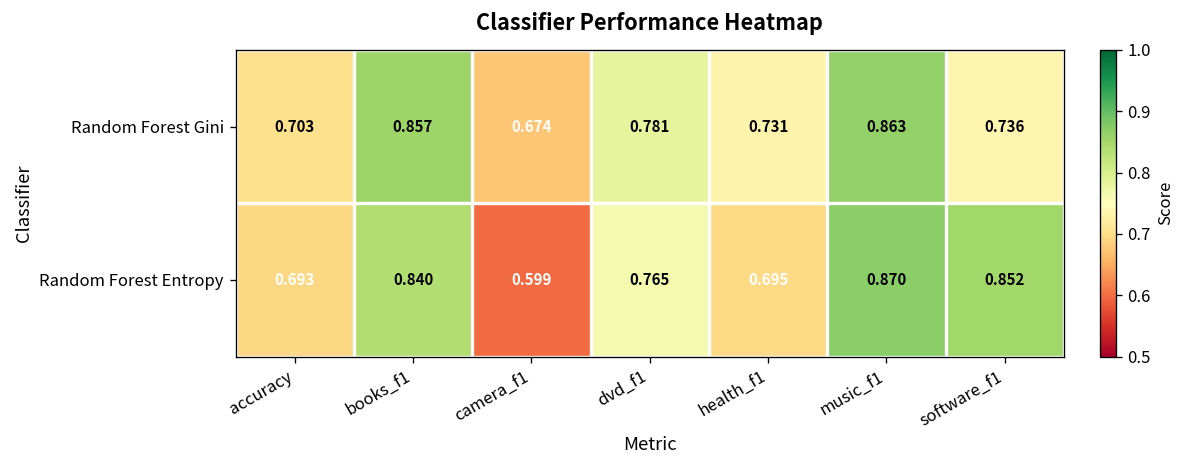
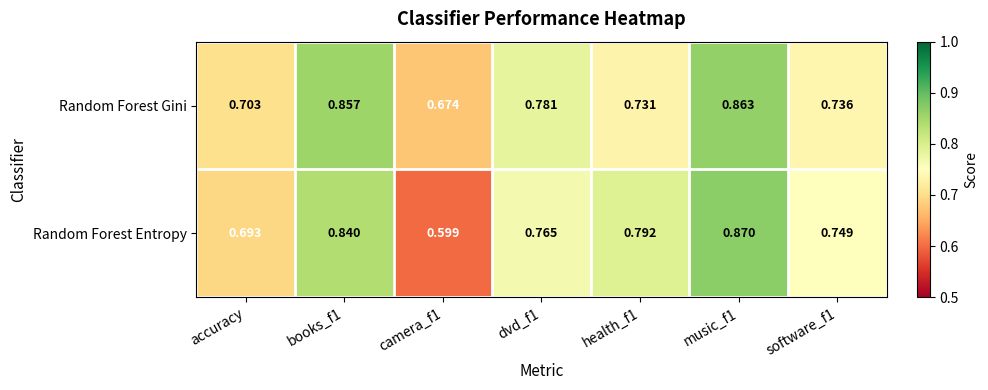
  {
    "Random Forest Gini": {
      "accuracy": 0.703,
      "books_f1": 0.857,
      "camera_f1": 0.674,
      "dvd_f1": 0.781,
      "health_f1": 0.731,
      "music_f1": 0.863,
      "software_f1": 0.736
    },
    "Random Forest Entropy": {
      "accuracy": 0.693,
      "books_f1": 0.840,
      "camera_f1": 0.599,
      "dvd_f1": 0.765,
-     "health_f1": 0.695,
+     "health_f1": 0.792,
      "music_f1": 0.870,
-     "software_f1": 0.852
+     "software_f1": 0.749
    }
  }
